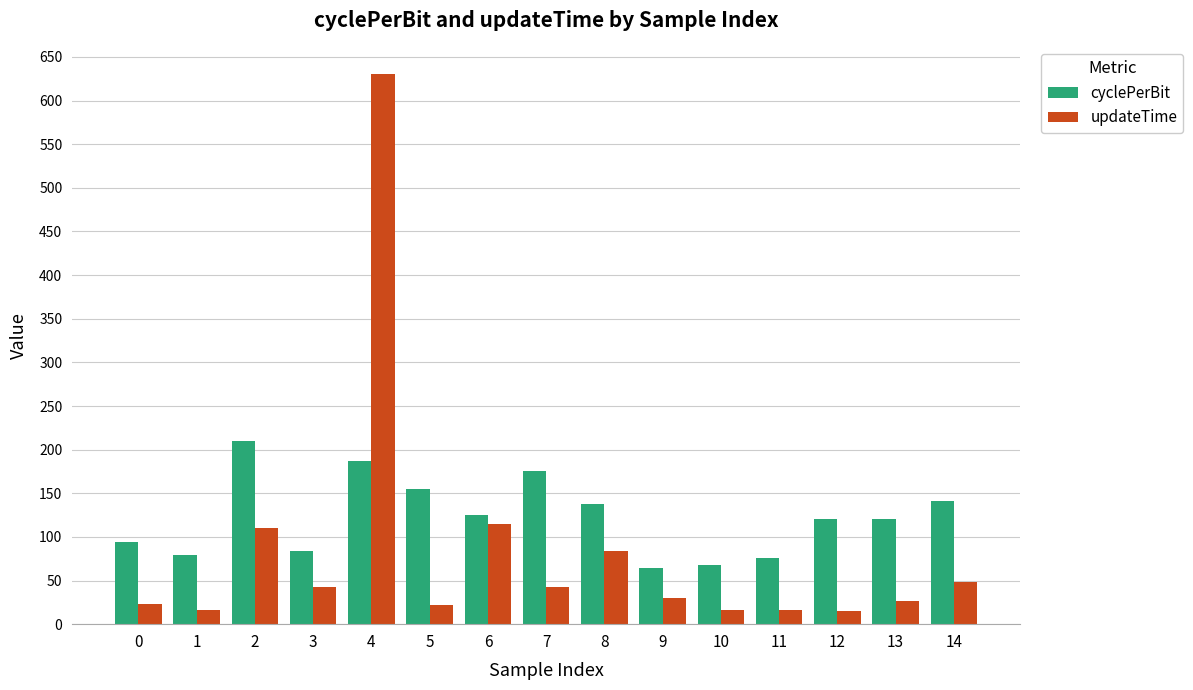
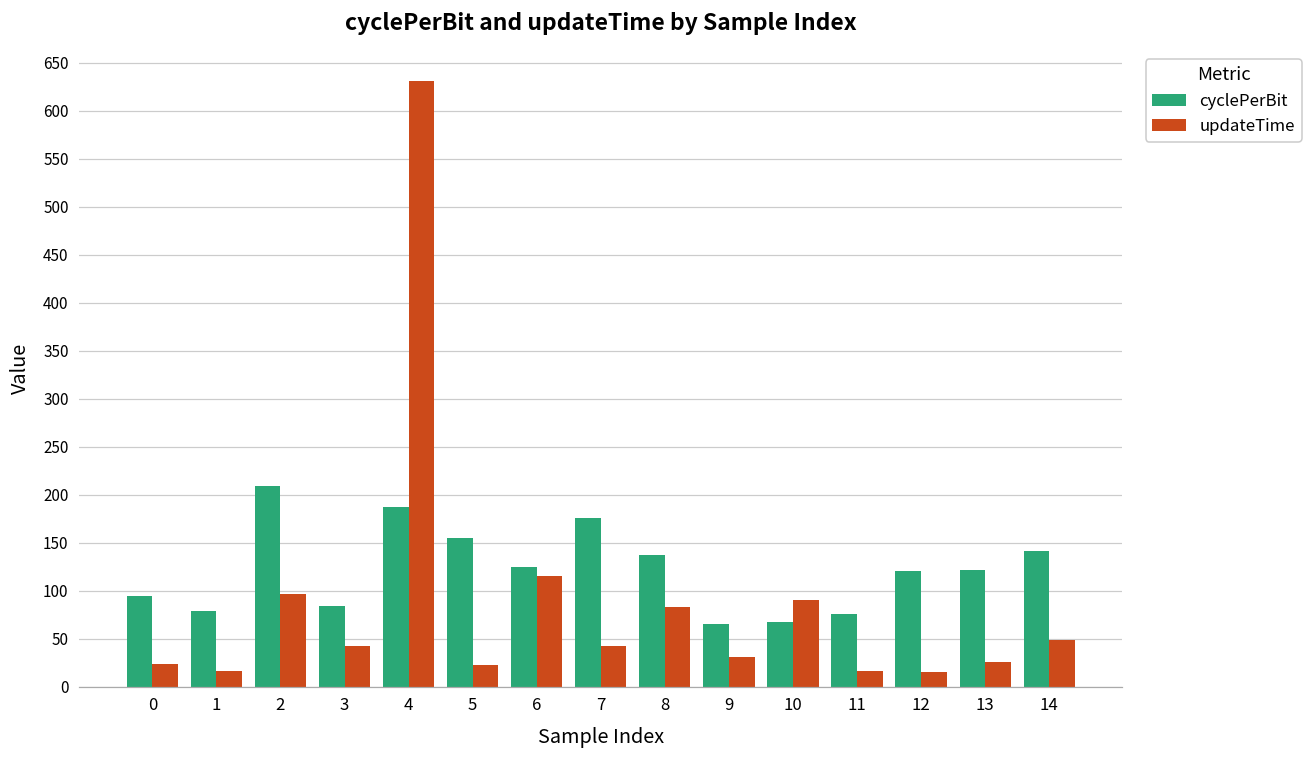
  {
    "cyclePerBit": {
      "0": 90,
      "1": 80,
      "2": 210,
      "3": 80,
      "4": 190,
      "5": 150,
      "6": 130,
      "7": 180,
      "8": 140,
      "9": 60,
      "10": 70,
      "11": 80,
      "12": 120,
      "13": 120,
      "14": 140
    },
    "updateTime": {
      "0": 20,
      "1": 20,
-     "2": 110,
+     "2": 100,
      "3": 40,
      "4": 630,
      "5": 20,
      "6": 110,
      "7": 40,
      "8": 80,
      "9": 30,
-     "10": 20,
+     "10": 90,
      "11": 20,
      "12": 20,
      "13": 30,
      "14": 50
    }
  }
